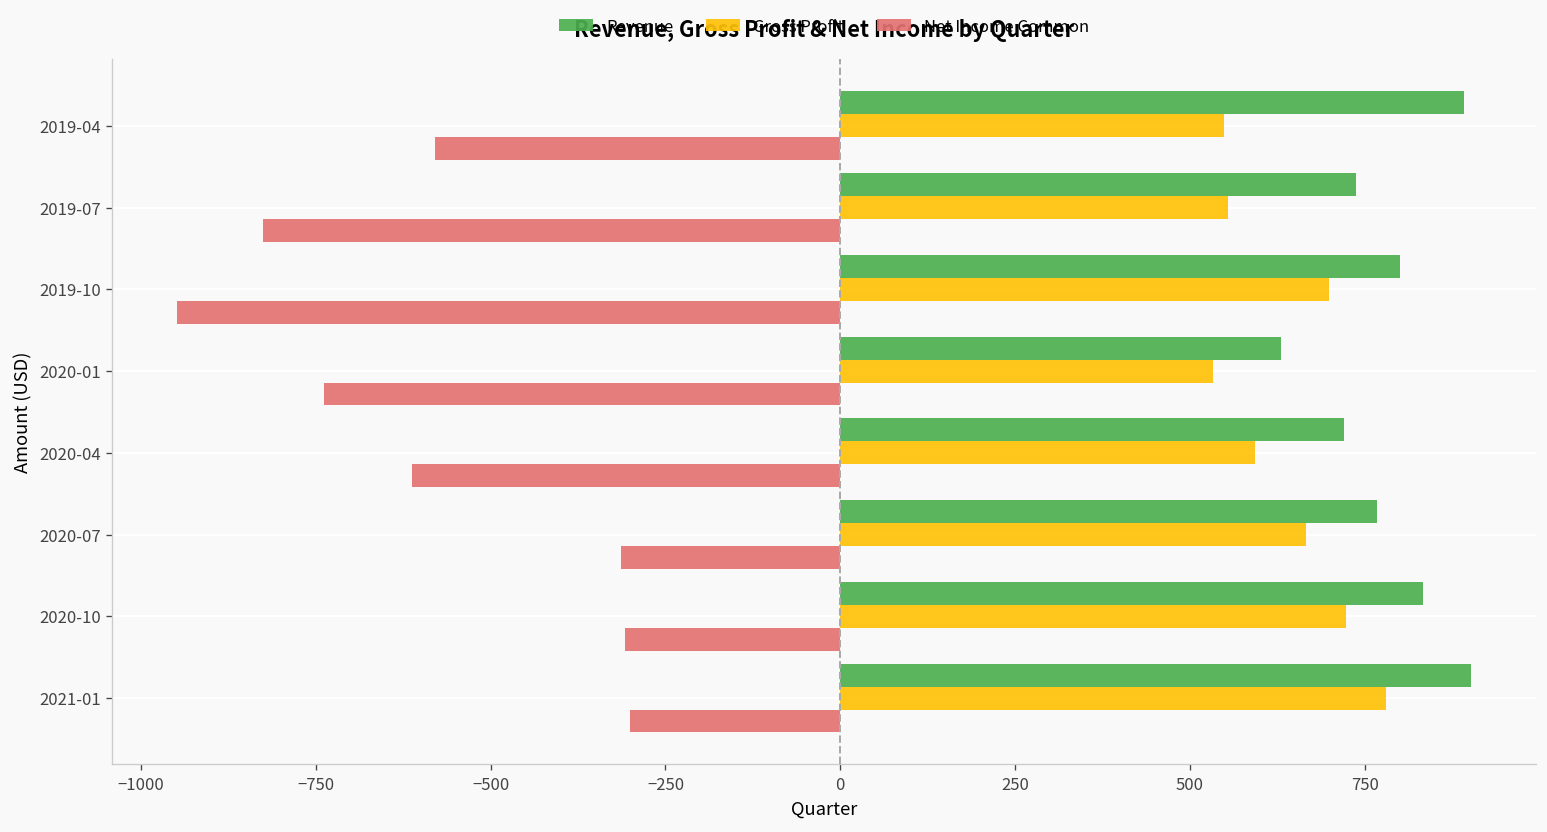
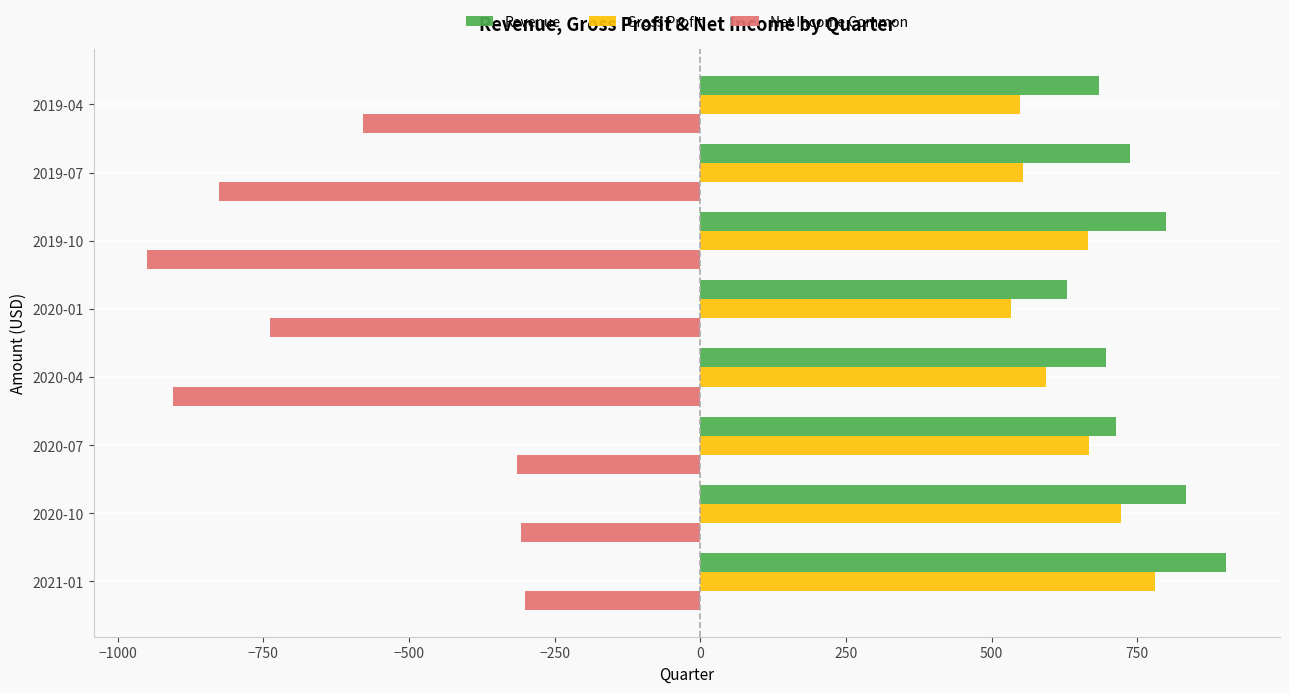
  {
    "Revenue": {
-     "2019-04": 890,
+     "2019-04": 680,
      "2019-07": 740,
      "2019-10": 800,
      "2020-01": 630,
-     "2020-04": 720,
-     "2020-07": 770,
+     "2020-04": 700,
+     "2020-07": 710,
      "2020-10": 830,
      "2021-01": 900
    },
    "Gross Profit": {
      "2019-04": 550,
      "2019-07": 550,
-     "2019-10": 700,
+     "2019-10": 670,
      "2020-01": 530,
      "2020-04": 590,
      "2020-07": 670,
      "2020-10": 720,
      "2021-01": 780
    },
    "Net Income Common": {
      "2019-04": -580,
      "2019-07": -830,
      "2019-10": -950,
      "2020-01": -740,
-     "2020-04": -610,
+     "2020-04": -900,
      "2020-07": -310,
      "2020-10": -310,
      "2021-01": -300
    }
  }
